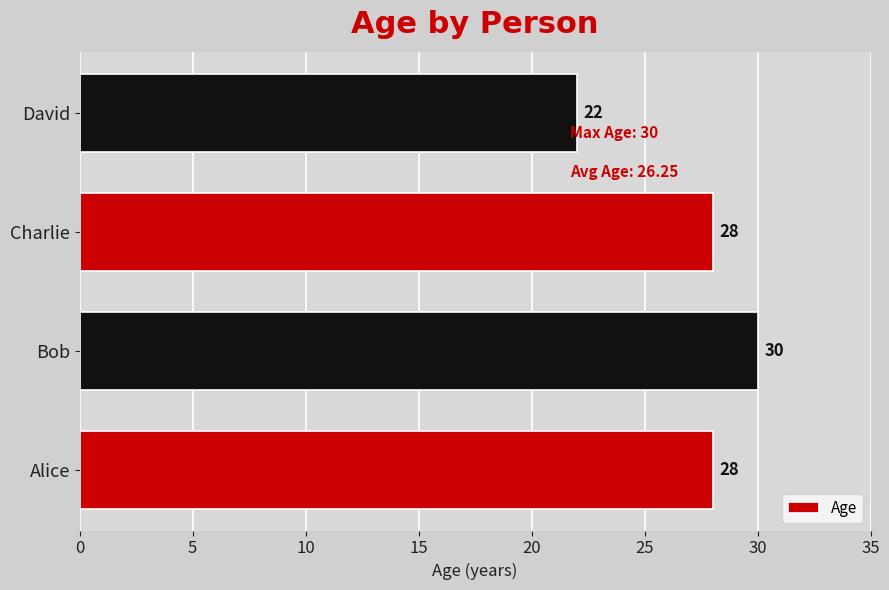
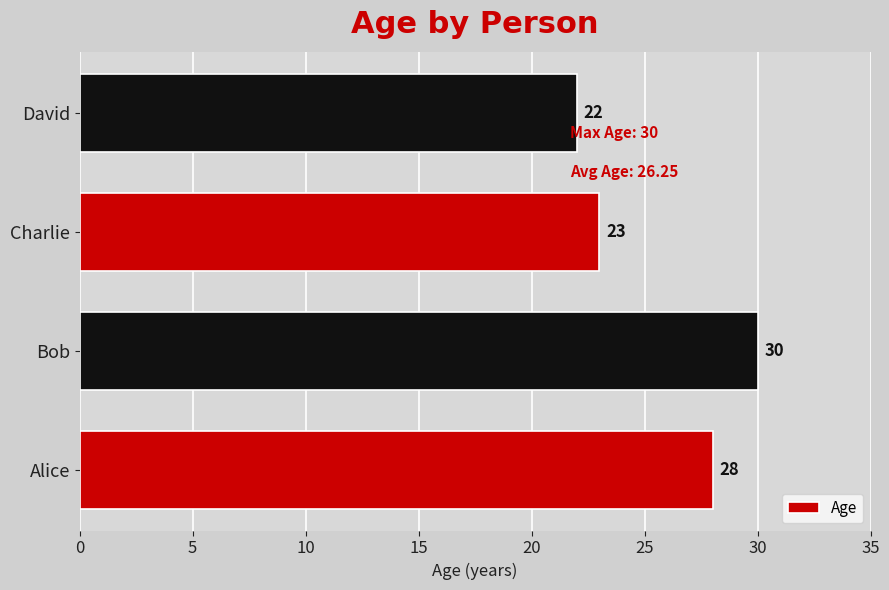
  {
    "David": 22,
-   "Charlie": 28,
+   "Charlie": 23,
    "Bob": 30,
    "Alice": 28
  }
